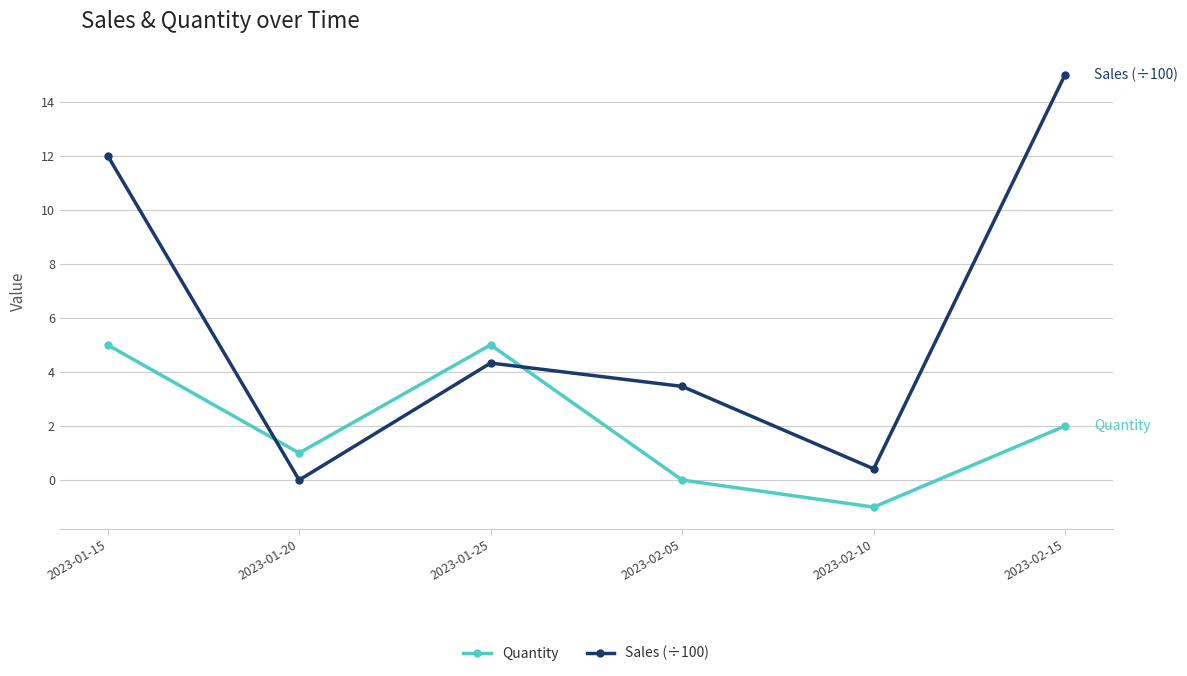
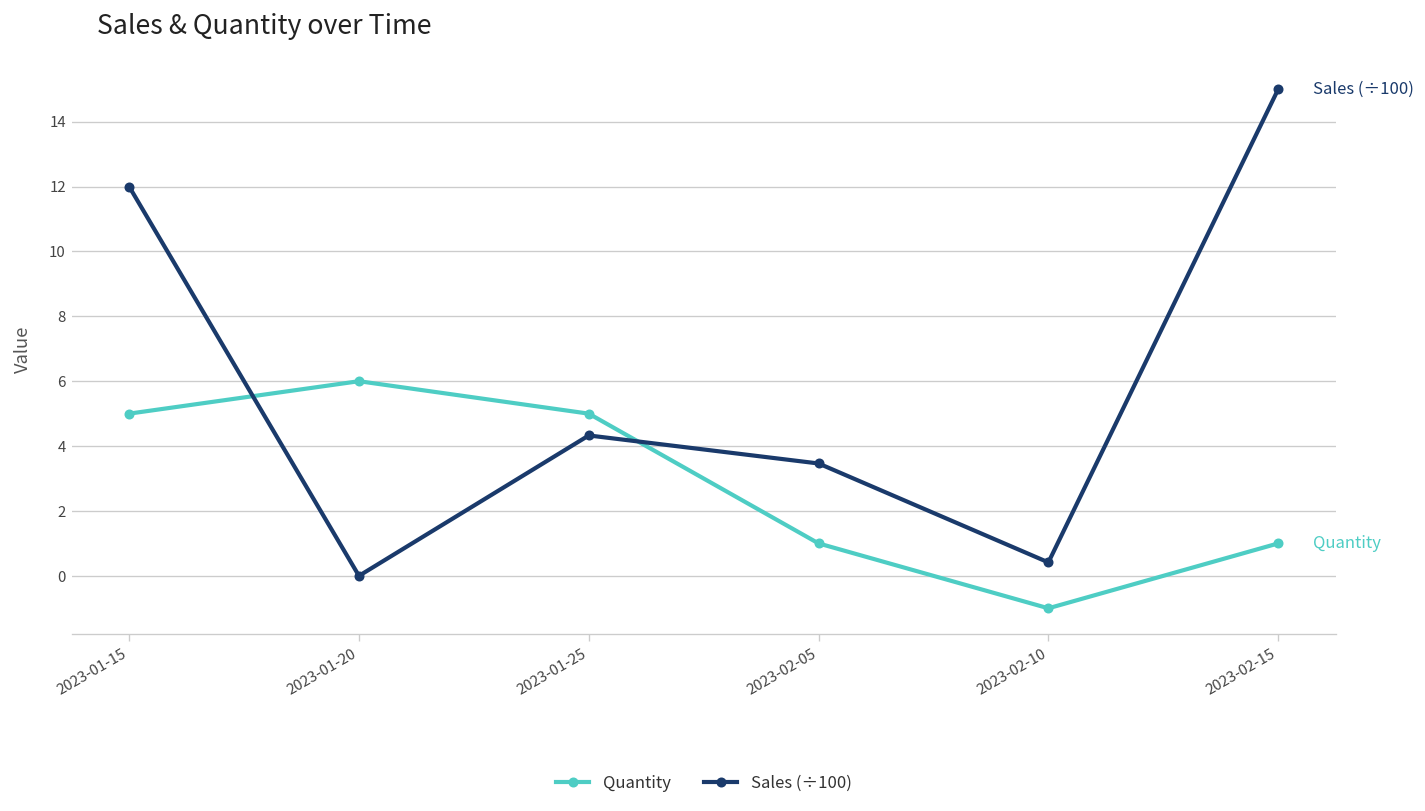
  {
    "Quantity": {
      "2023-01-15": 5,
-     "2023-01-20": 1,
+     "2023-01-20": 6,
      "2023-01-25": 5,
-     "2023-02-05": 0,
+     "2023-02-05": 1,
      "2023-02-10": -1,
-     "2023-02-15": 2
+     "2023-02-15": 1
    },
    "Sales (÷100)": {
      "2023-01-15": 12,
      "2023-01-20": 0,
      "2023-01-25": 4.3,
      "2023-02-05": 3.5,
      "2023-02-10": 0.4,
      "2023-02-15": 15
    }
  }
